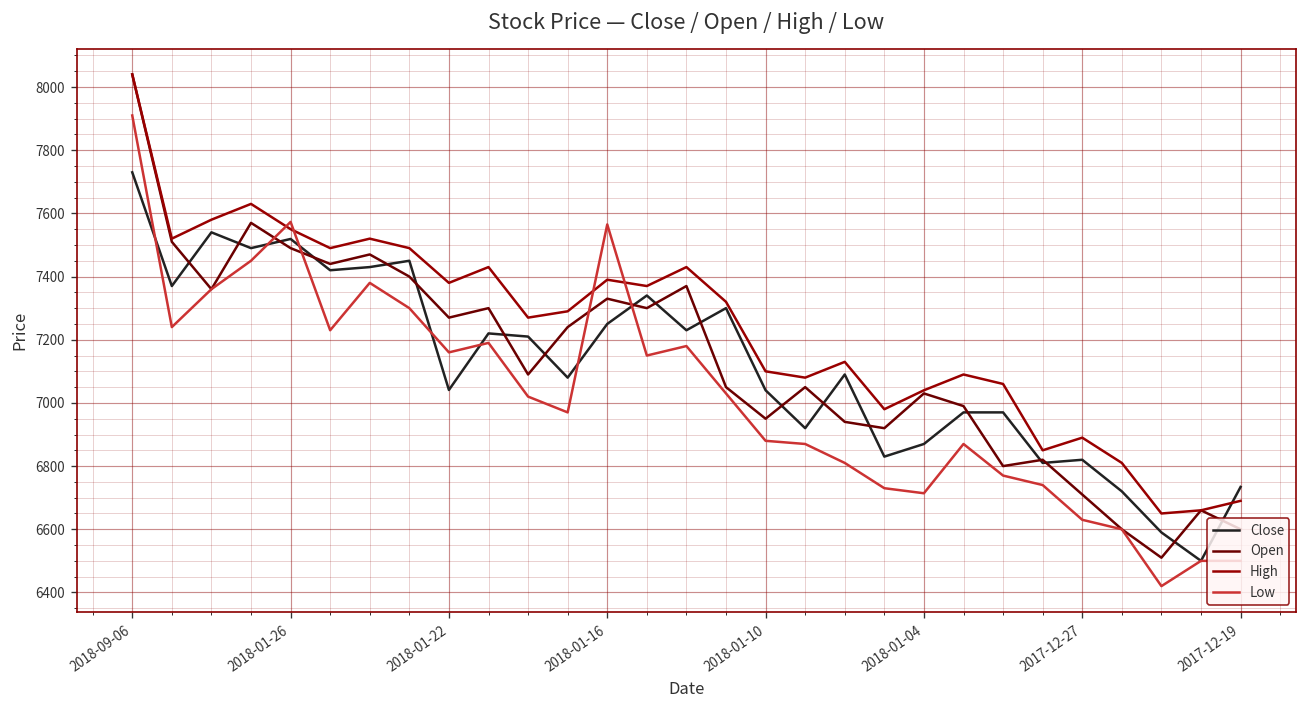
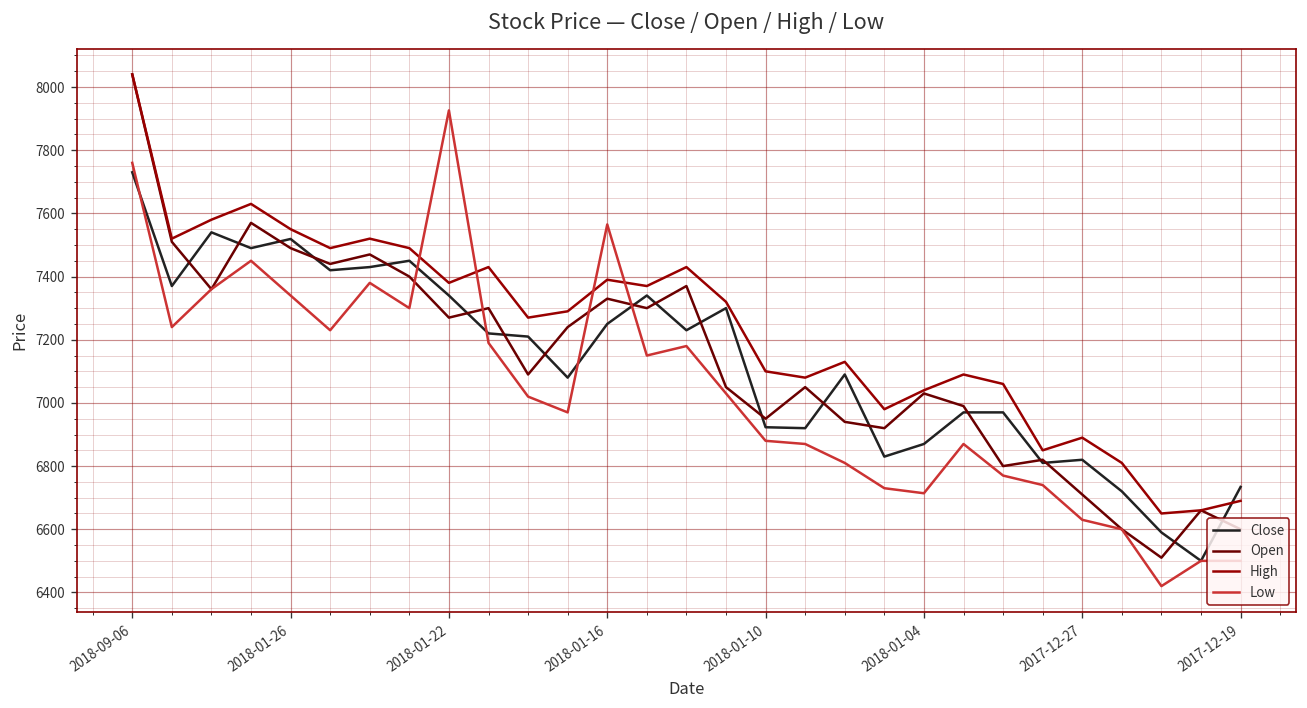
  {
    "Close": {
      "2018-09-06": 7730,
      "2018-01-26": 7520,
-     "2018-01-22": 7040,
+     "2018-01-22": 7340,
      "2018-01-16": 7250,
-     "2018-01-10": 7040,
+     "2018-01-10": 6920,
      "2018-01-04": 6870,
      "2017-12-27": 6820,
      "2017-12-19": 6730
    },
    "Low": {
-     "2018-09-06": 7910,
-     "2018-01-26": 7570,
-     "2018-01-22": 7160,
+     "2018-09-06": 7760,
+     "2018-01-26": 7340,
+     "2018-01-22": 7930,
      "2018-01-16": 7570,
      "2018-01-10": 6880,
      "2018-01-04": 6710,
      "2017-12-27": 6630
    }
  }
